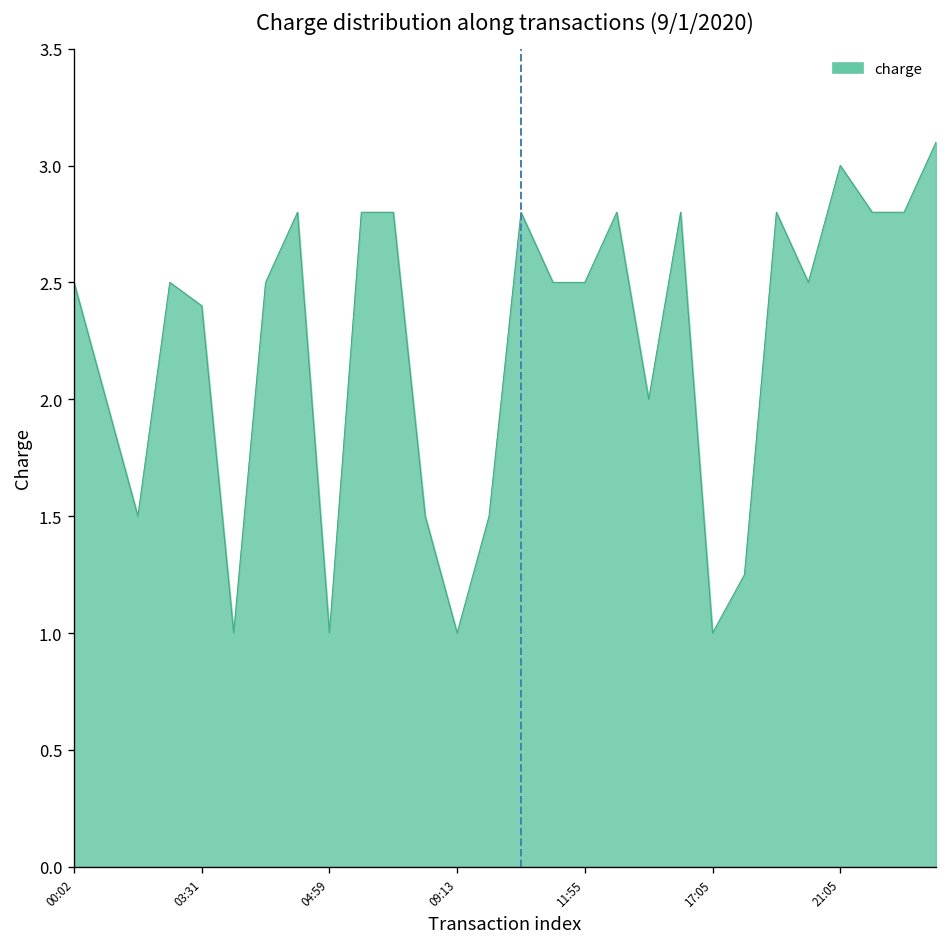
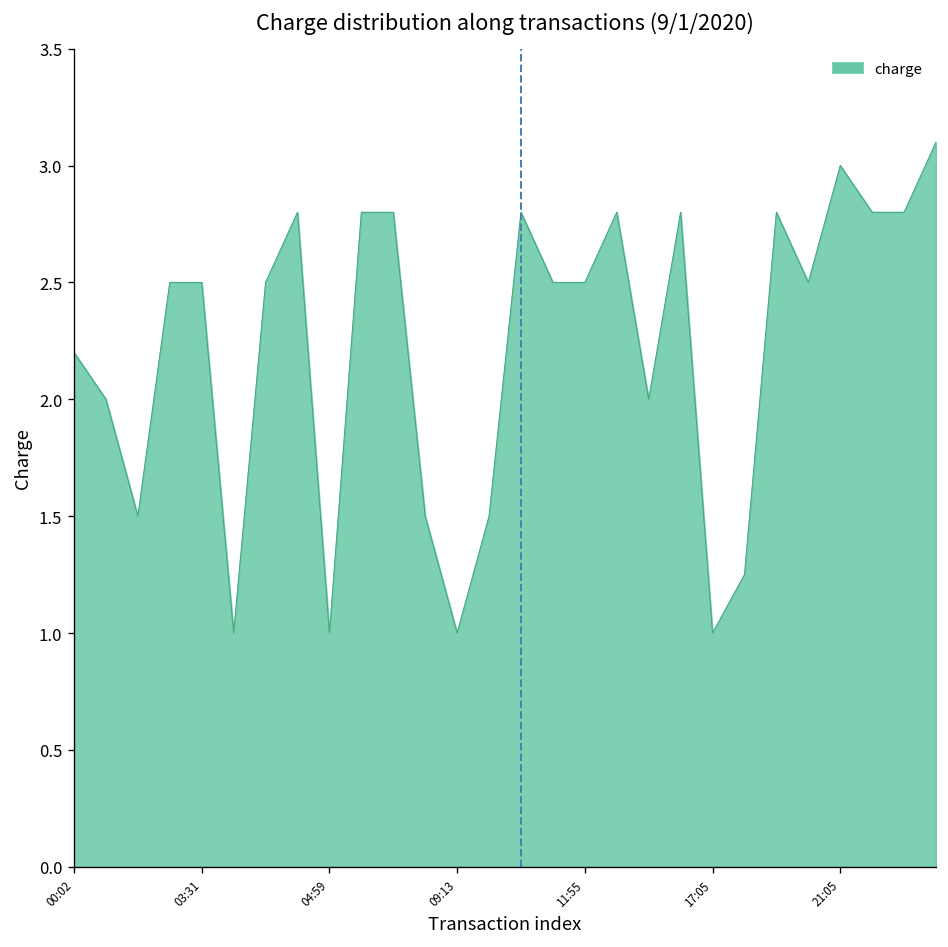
  {
-   "00:02": 2.5,
-   "03:31": 2.4,
+   "00:02": 2.2,
+   "03:31": 2.5,
    "04:59": 1.0,
    "11:55": 2.5,
    "21:05": 3.0
  }
